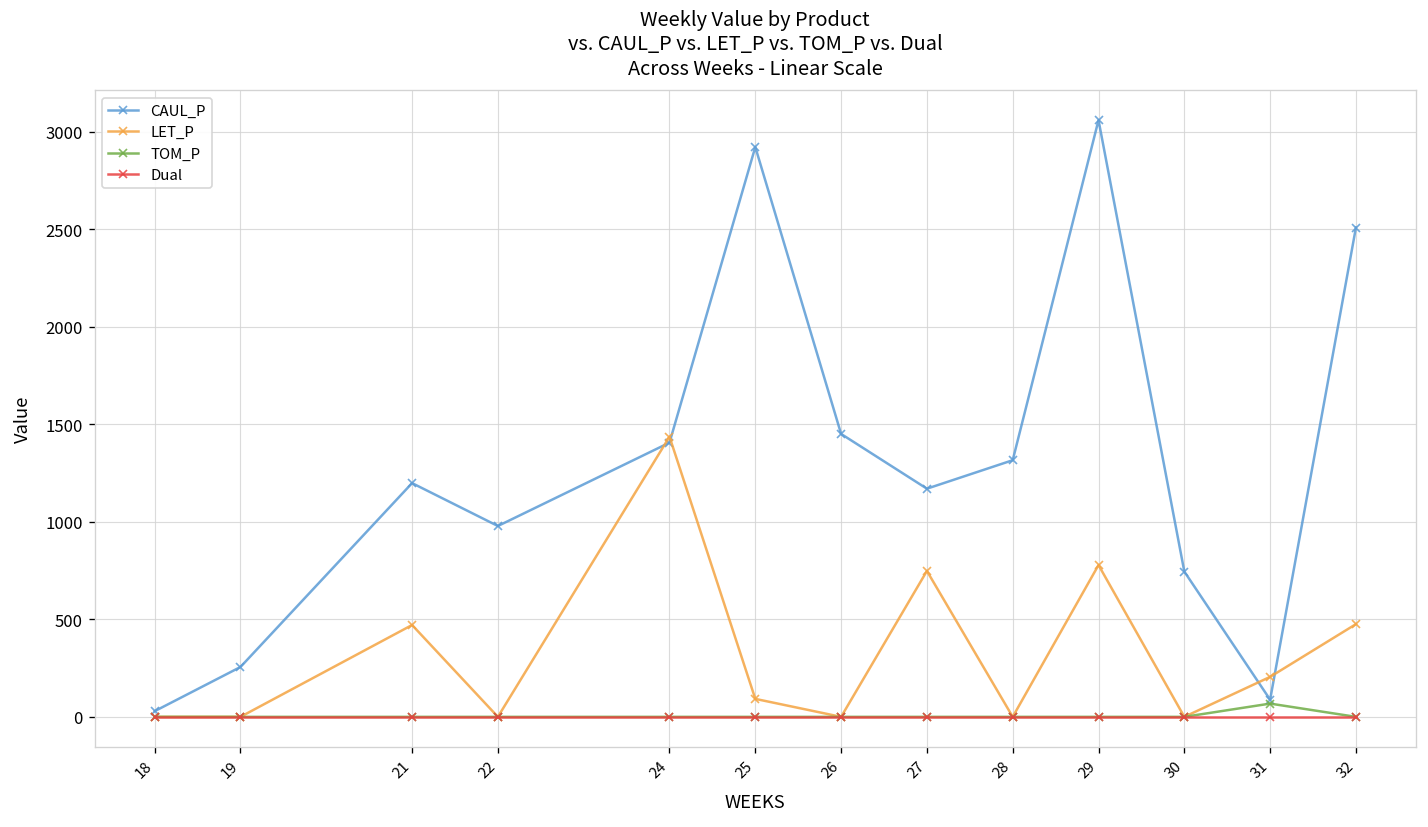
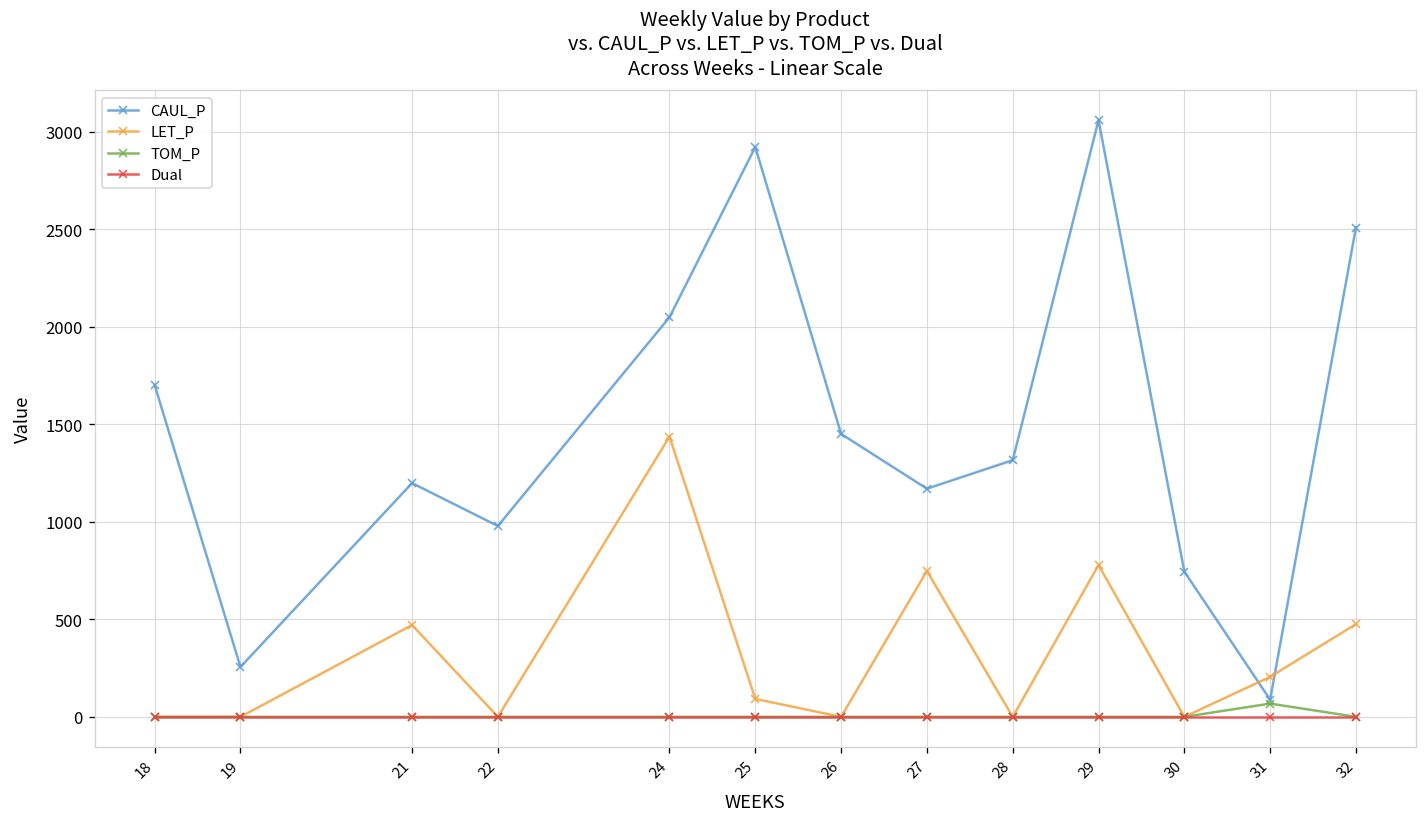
  {
    "CAUL_P": {
-     "18": 30,
+     "18": 1700,
      "19": 260,
      "21": 1200,
      "22": 980,
-     "24": 1410,
+     "24": 2050,
      "25": 2920,
      "26": 1450,
      "27": 1170,
      "28": 1320,
      "29": 3060,
      "30": 740,
      "31": 90,
      "32": 2510
    },
    "LET_P": {
      "21": 470,
      "24": 1440,
      "25": 90,
      "27": 750,
      "29": 780,
      "31": 210,
      "32": 480
    },
    "TOM_P": {
      "31": 70
    },
    "Dual": {
      "31": 0
    }
  }
